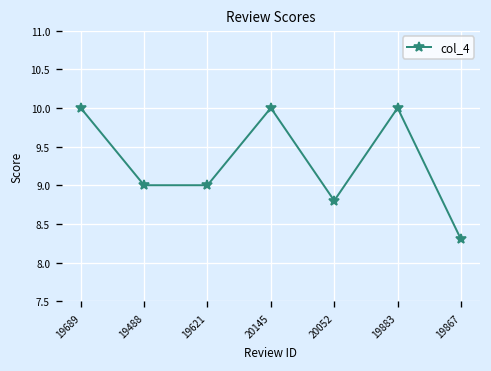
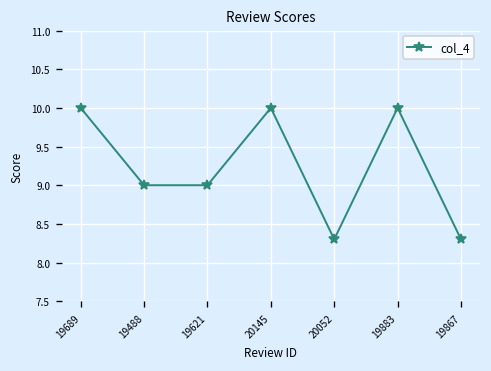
  {
    "19689": 10.0,
    "19488": 9.0,
    "19621": 9.0,
    "20145": 10.0,
-   "20052": 8.8,
+   "20052": 8.3,
    "19883": 10.0,
    "19867": 8.3
  }
